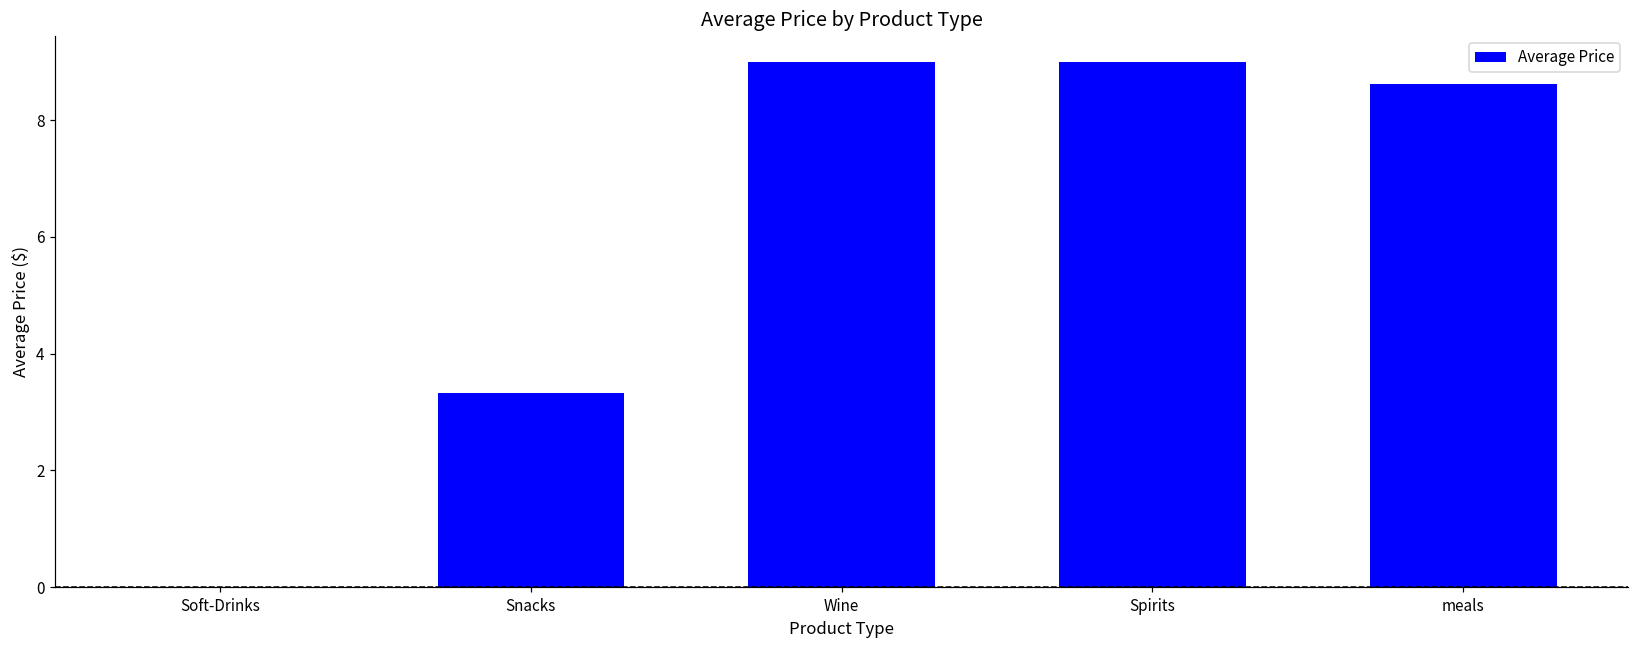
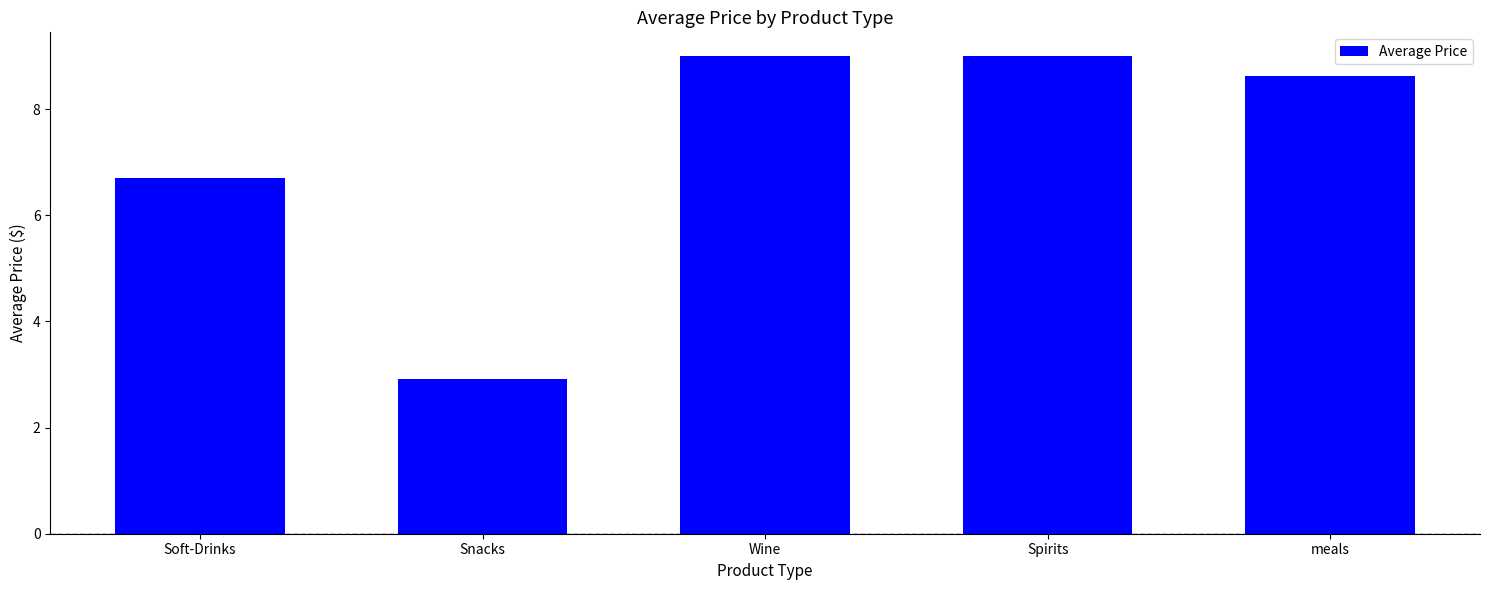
  {
-   "Soft-Drinks": 0.0,
-   "Snacks": 3.3,
+   "Soft-Drinks": 6.7,
+   "Snacks": 2.9,
    "Wine": 9.0,
    "Spirits": 9.0,
    "meals": 8.6
  }
